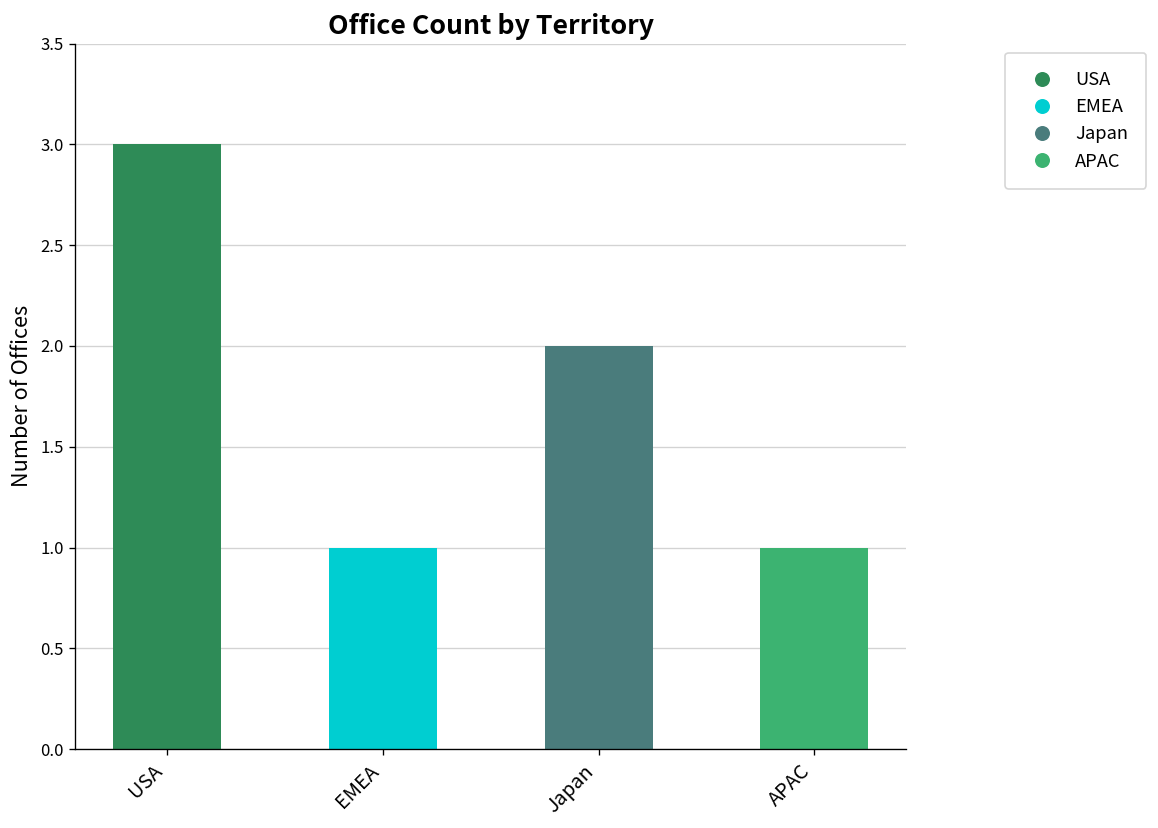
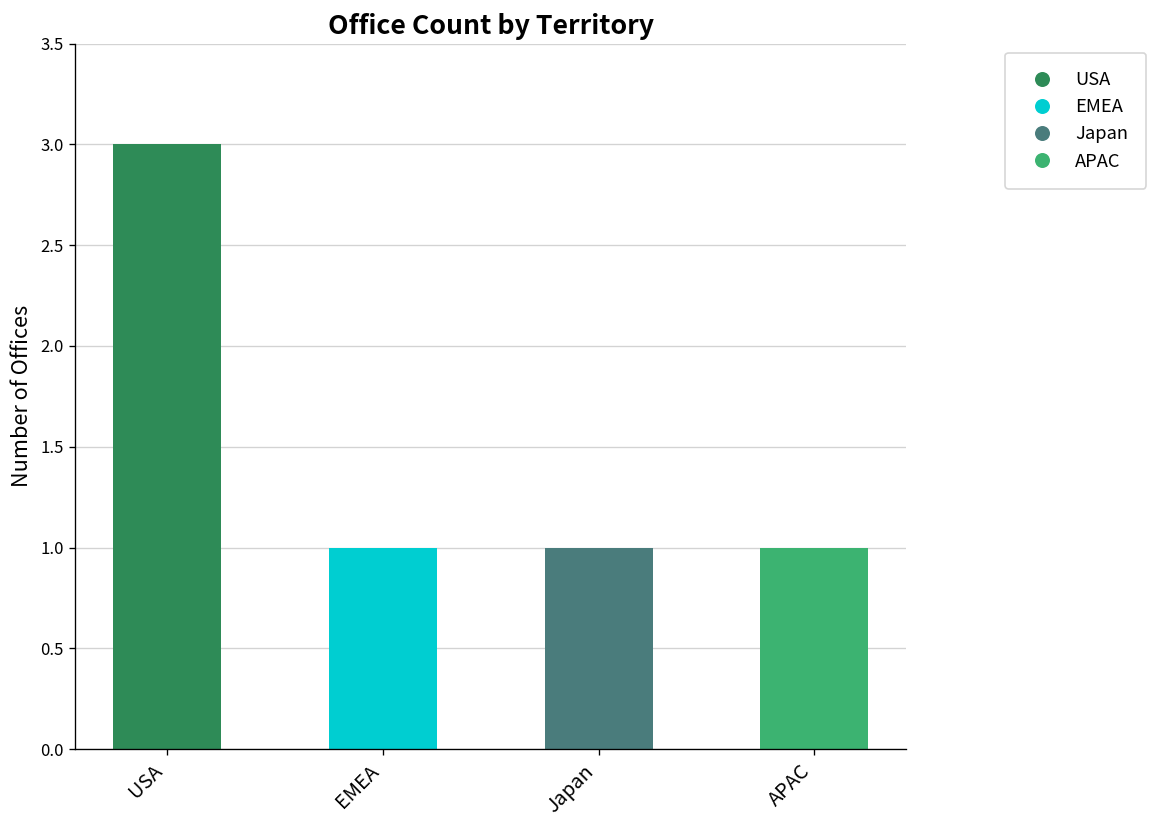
  {
    "USA": 3,
    "EMEA": 1,
-   "Japan": 2,
+   "Japan": 1,
    "APAC": 1
  }
